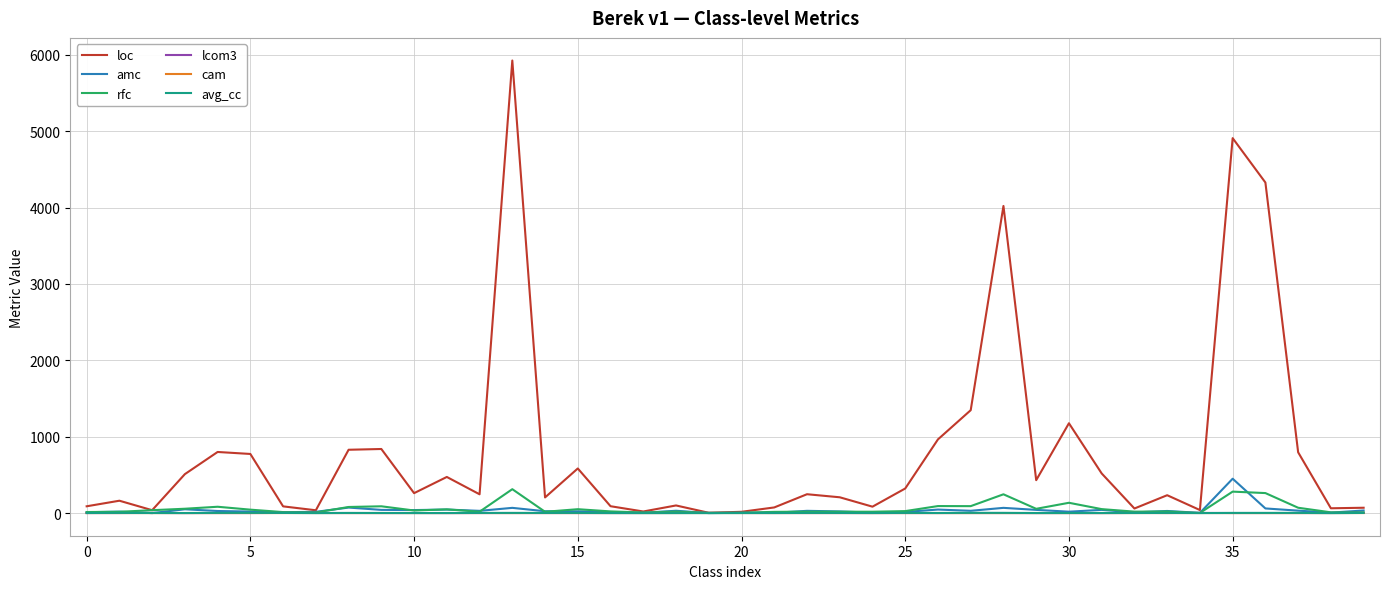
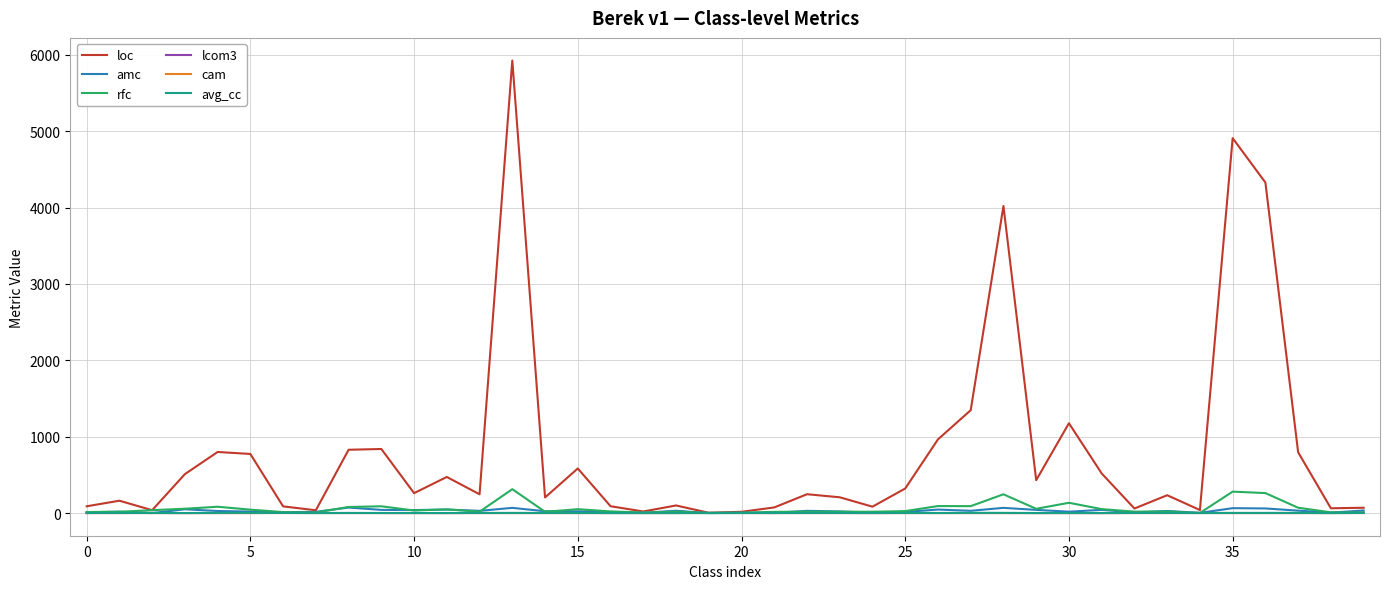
  {
    "loc": {
      "0": 100,
      "5": 800,
      "10": 300,
      "15": 600,
      "25": 300,
      "30": 1200,
      "35": 4900
    },
    "amc": {
-     "35": 400
+     "35": 100
    }
  }
